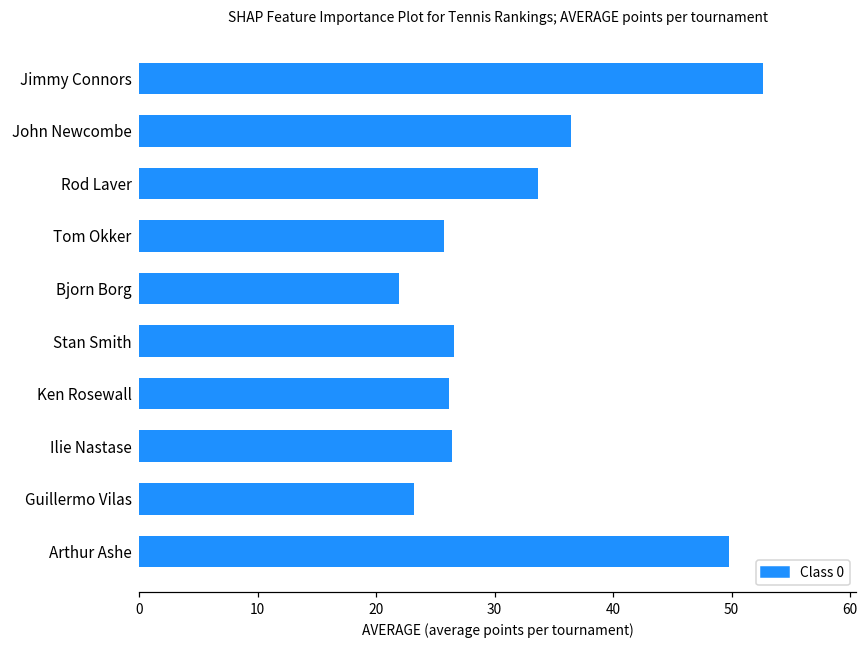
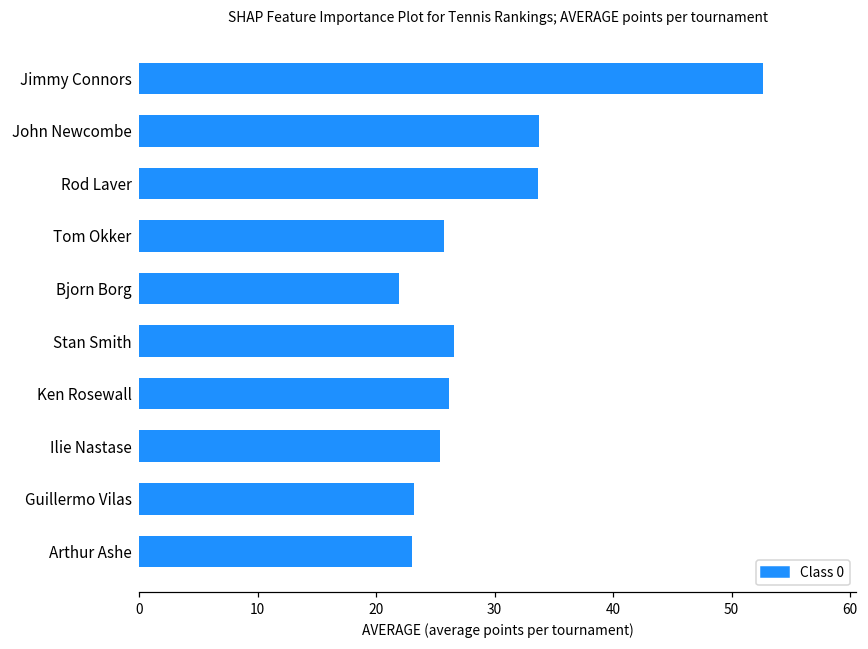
  {
    "Jimmy Connors": 52.6,
-   "John Newcombe": 36.4,
+   "John Newcombe": 33.8,
    "Rod Laver": 33.7,
    "Tom Okker": 25.7,
    "Bjorn Borg": 21.9,
    "Stan Smith": 26.6,
    "Ken Rosewall": 26.2,
-   "Ilie Nastase": 26.4,
+   "Ilie Nastase": 25.4,
    "Guillermo Vilas": 23.2,
-   "Arthur Ashe": 49.8
+   "Arthur Ashe": 23.0
  }
